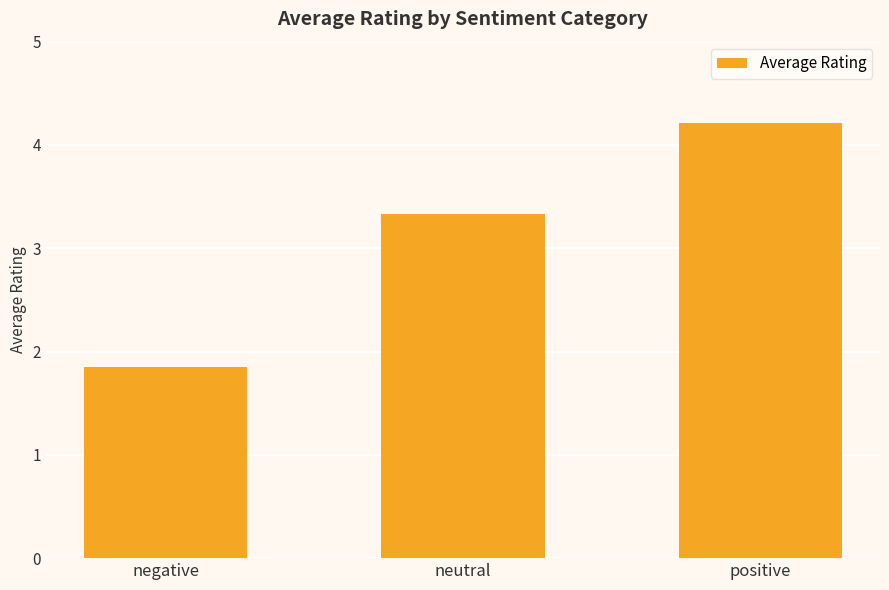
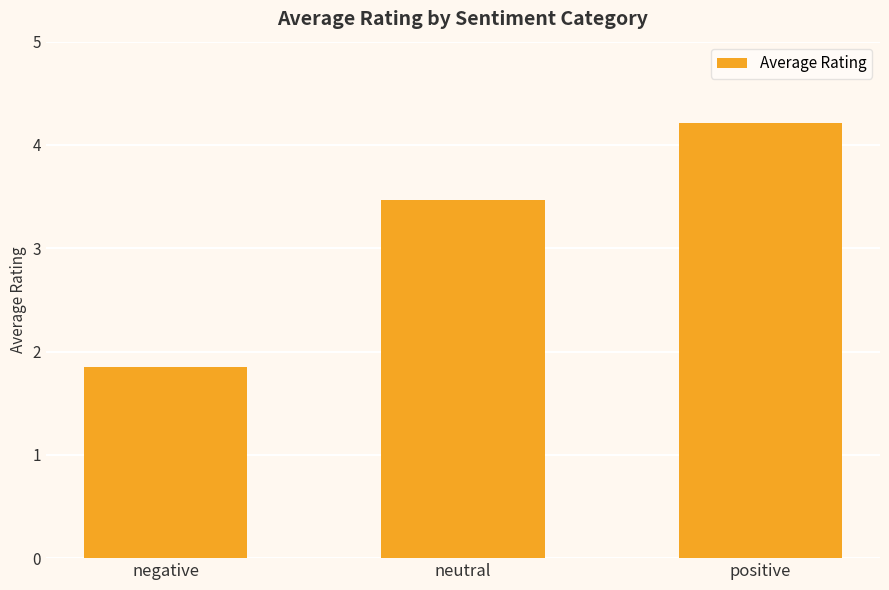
  {
    "negative": 1.85,
-   "neutral": 3.33,
+   "neutral": 3.47,
    "positive": 4.21
  }
